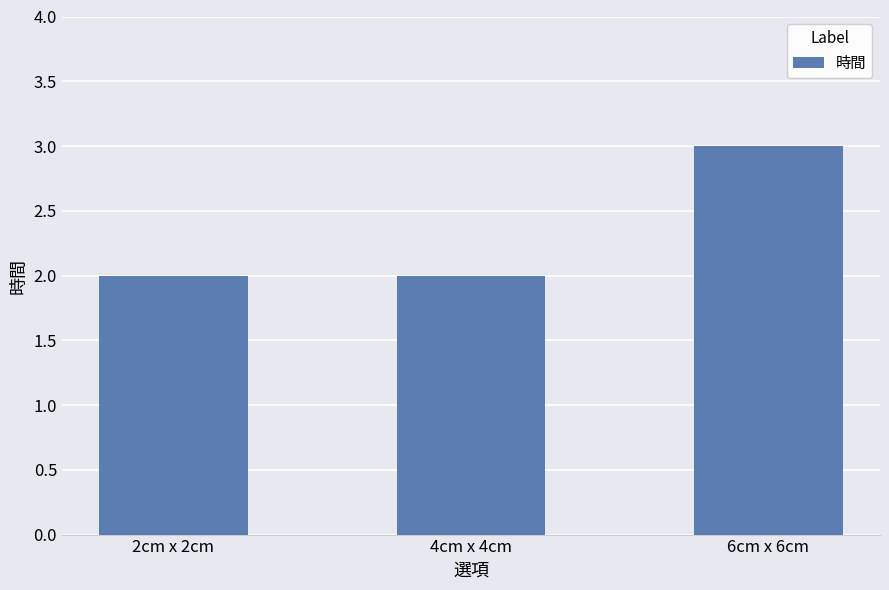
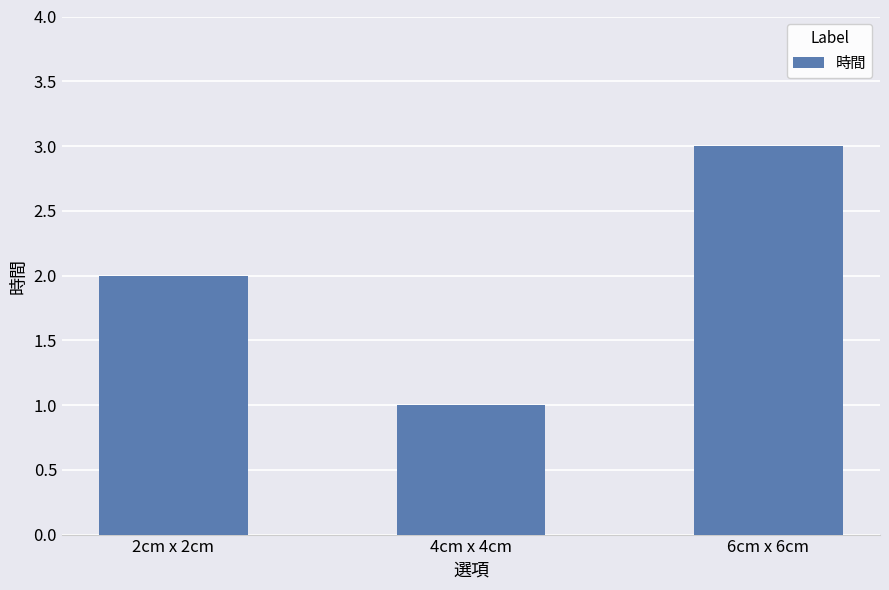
  {
    "2cm x 2cm": 2,
-   "4cm x 4cm": 2,
+   "4cm x 4cm": 1,
    "6cm x 6cm": 3
  }
